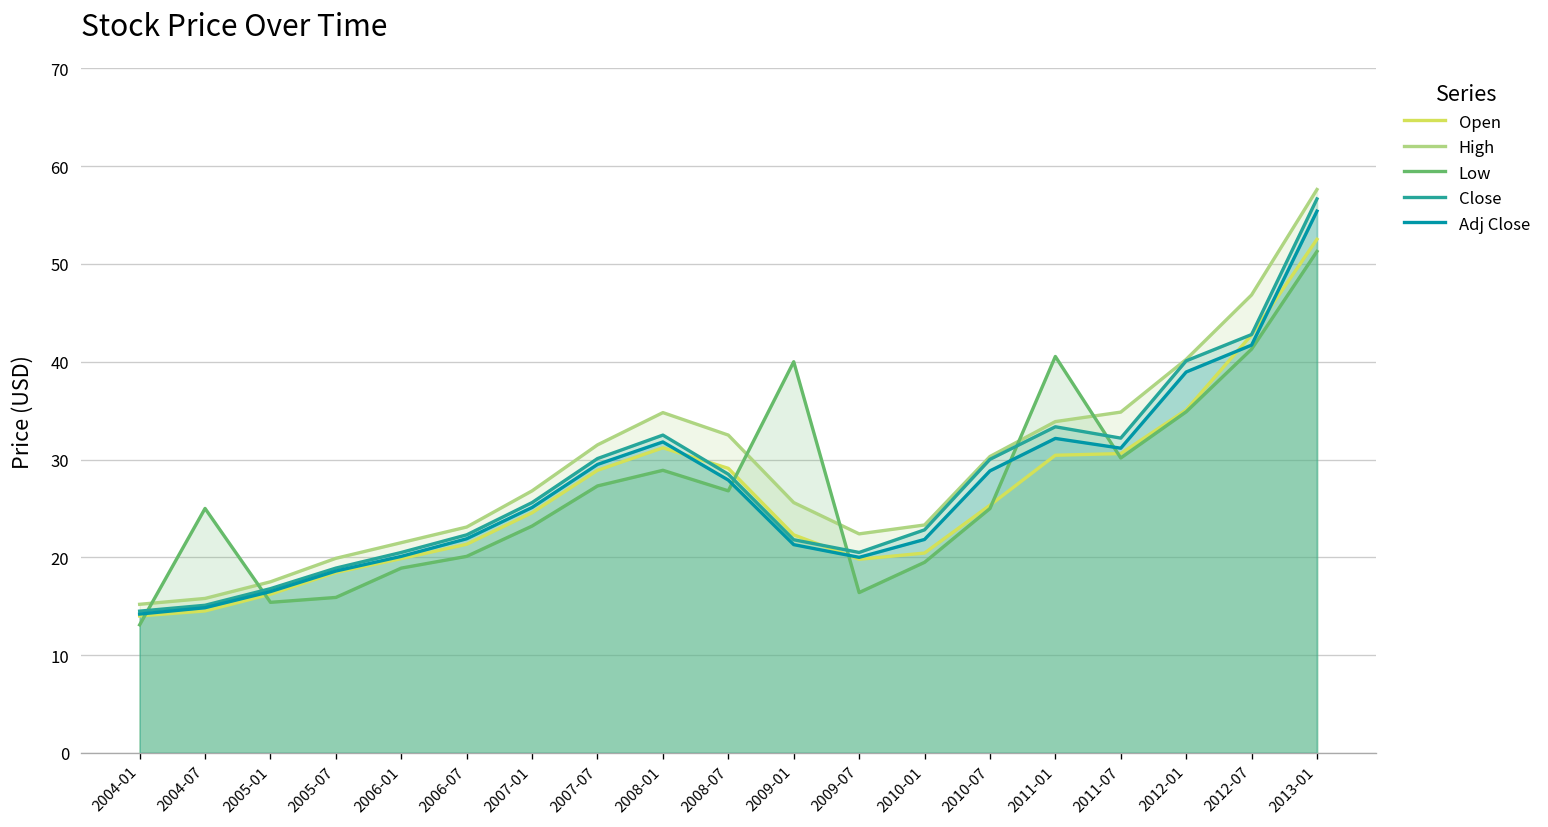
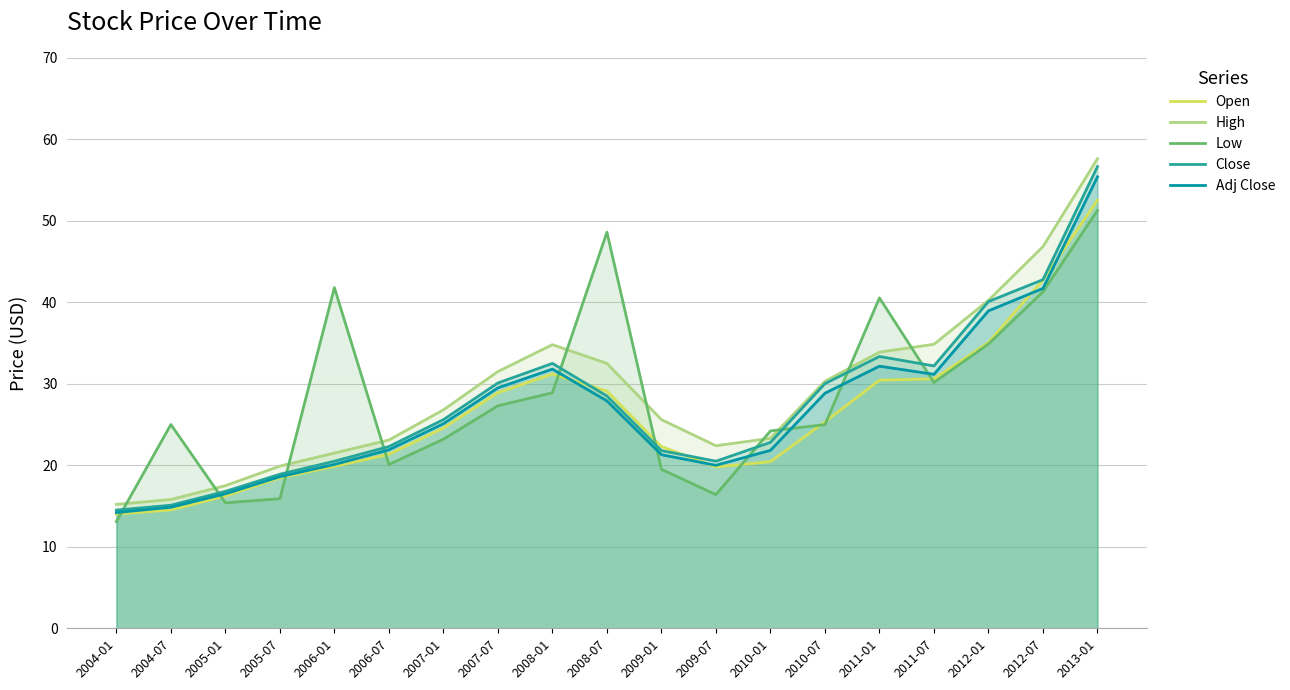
  {
    "Low": {
      "2004-01": 13,
      "2004-07": 25,
      "2005-01": 15,
      "2005-07": 16,
-     "2006-01": 19,
+     "2006-01": 42,
      "2006-07": 20,
      "2007-01": 23,
      "2007-07": 27,
      "2008-01": 29,
-     "2008-07": 27,
-     "2009-01": 40,
+     "2008-07": 49,
+     "2009-01": 20,
      "2009-07": 16,
-     "2010-01": 19,
+     "2010-01": 24,
      "2010-07": 25,
      "2011-01": 41,
      "2011-07": 30,
      "2012-07": 41,
      "2013-01": 51
    }
  }
